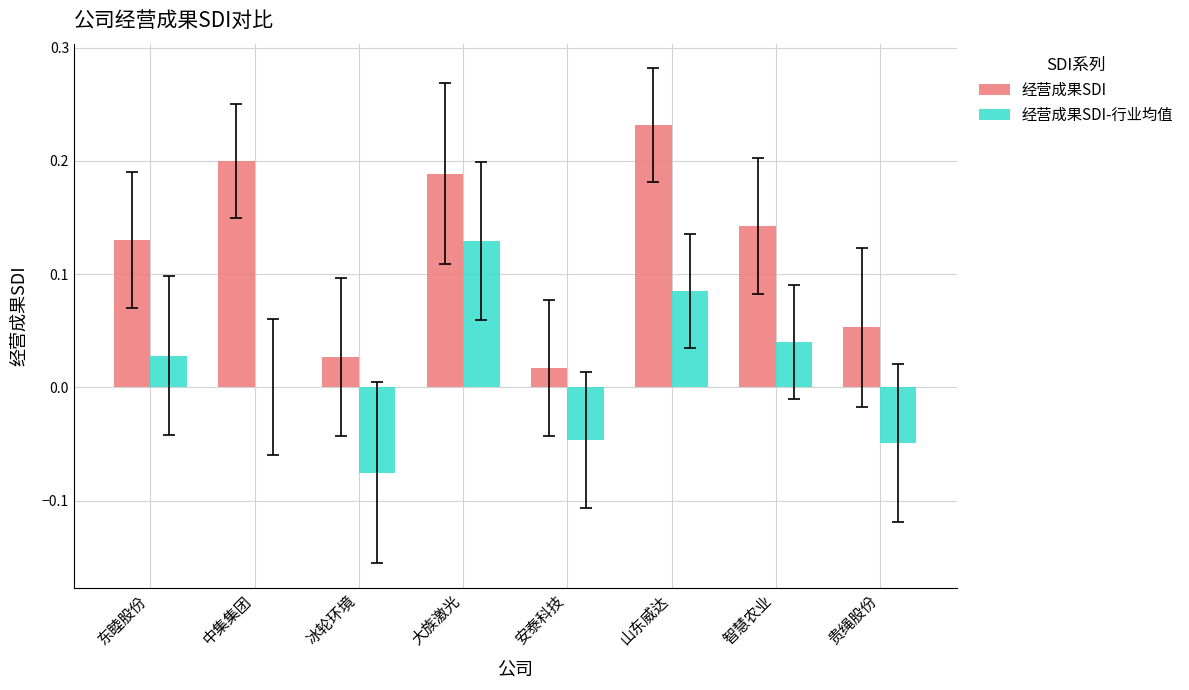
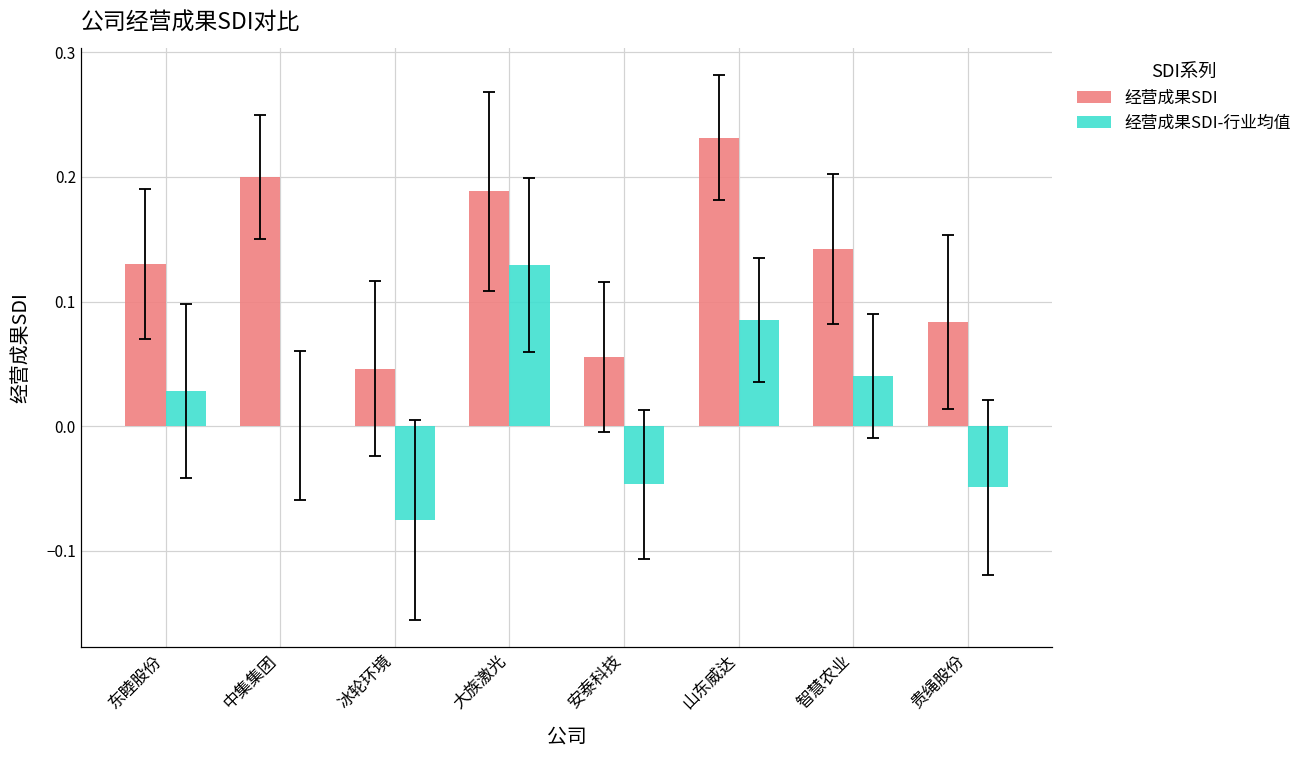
  {
    "经营成果SDI": {
      "东睦股份": 0.130,
      "中集集团": 0.200,
-     "冰轮环境": 0.027,
+     "冰轮环境": 0.046,
      "大族激光": 0.189,
-     "安泰科技": 0.017,
+     "安泰科技": 0.055,
      "山东威达": 0.232,
      "智慧农业": 0.142,
-     "贵绳股份": 0.053
+     "贵绳股份": 0.083
    },
    "经营成果SDI-行业均值": {
      "东睦股份": 0.028,
      "冰轮环境": -0.075,
      "大族激光": 0.129,
      "安泰科技": -0.047,
      "山东威达": 0.085,
      "智慧农业": 0.040,
      "贵绳股份": -0.049
    }
  }
